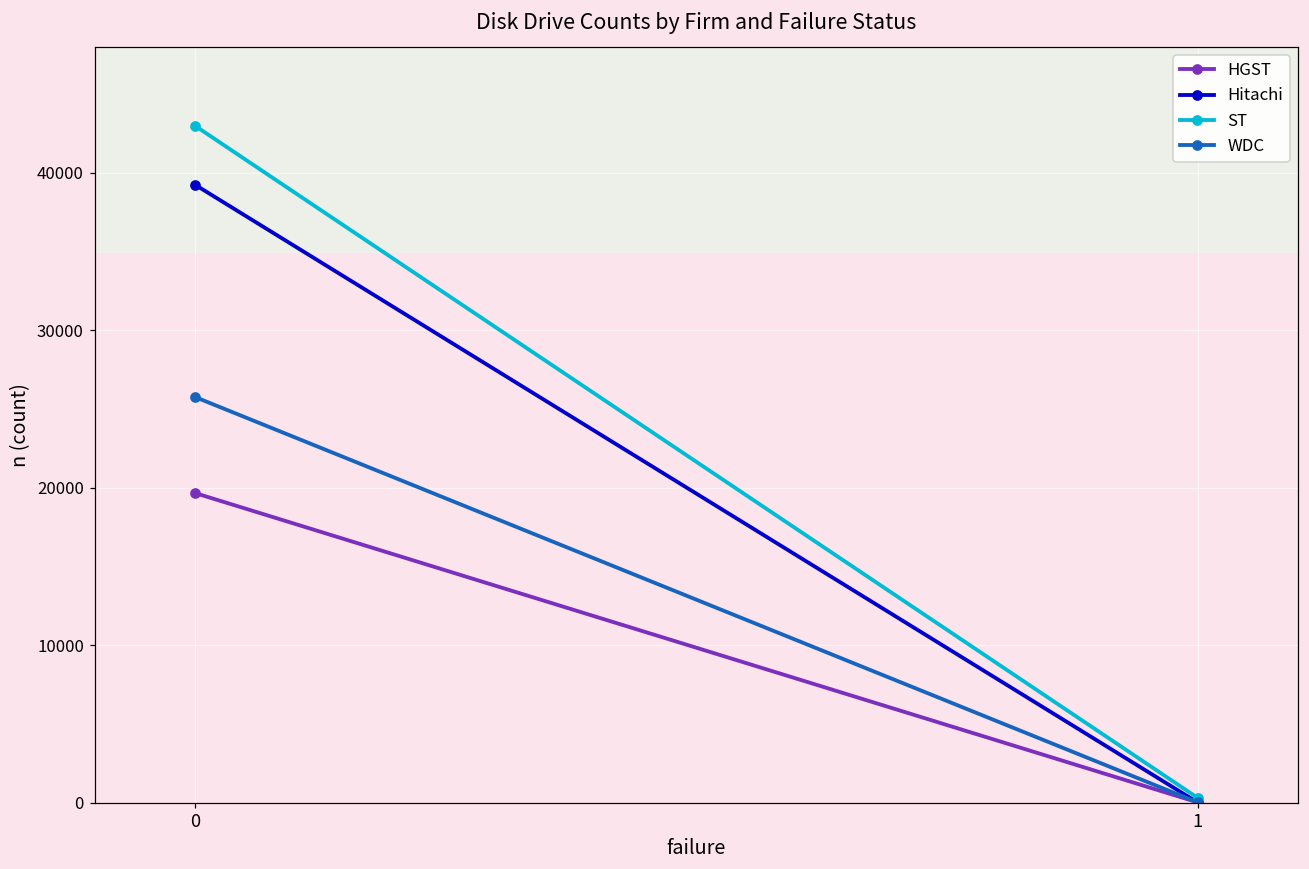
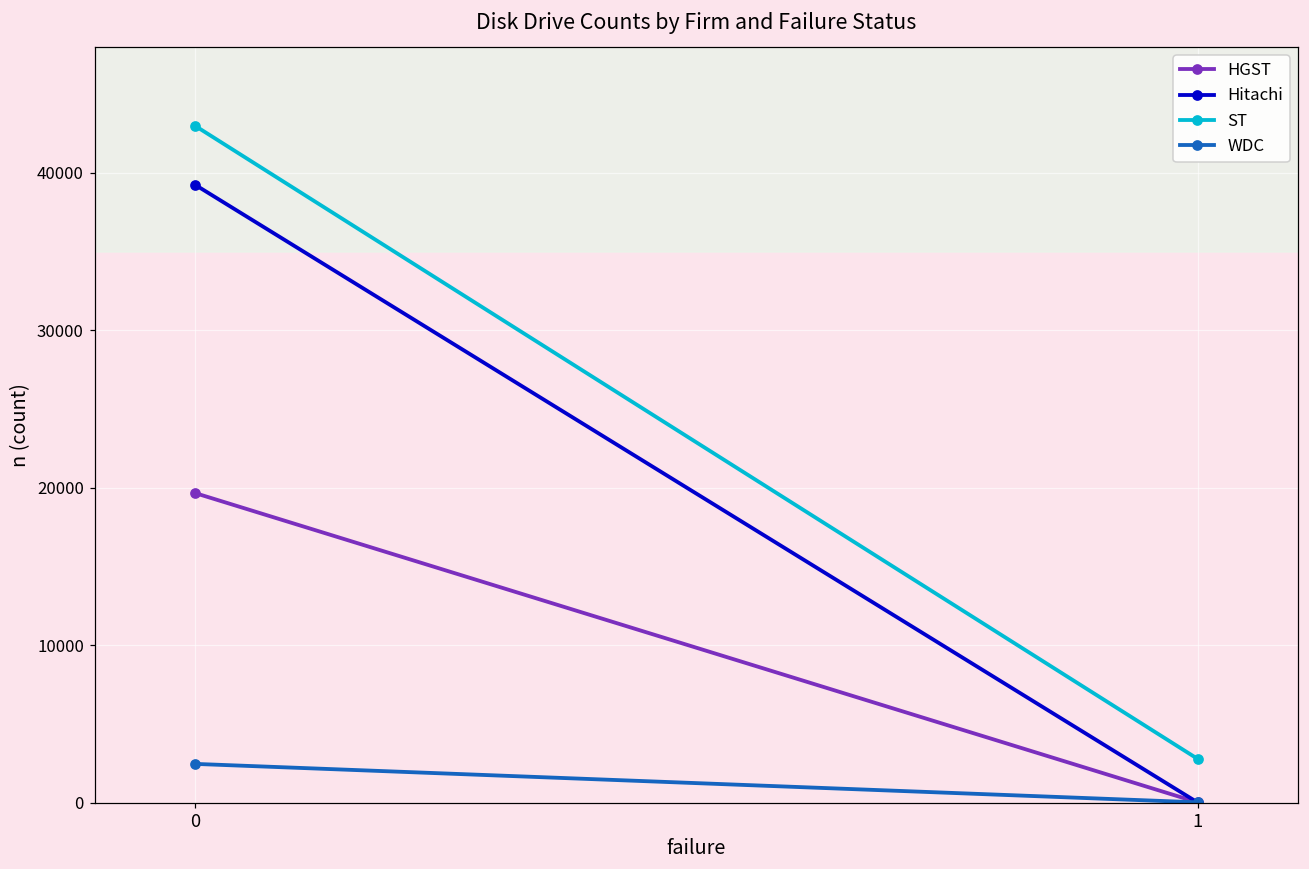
  {
    "HGST": {
      "0": 19700
    },
    "Hitachi": {
      "0": 39300
    },
    "ST": {
      "0": 43000,
-     "1": 300
+     "1": 2800
    },
    "WDC": {
-     "0": 25800
+     "0": 2500
    }
  }
